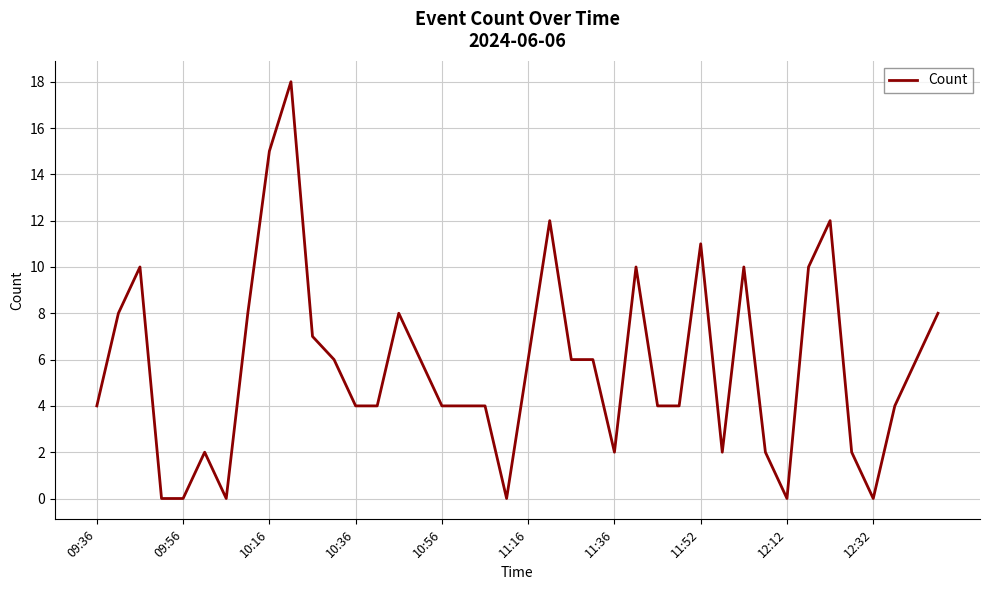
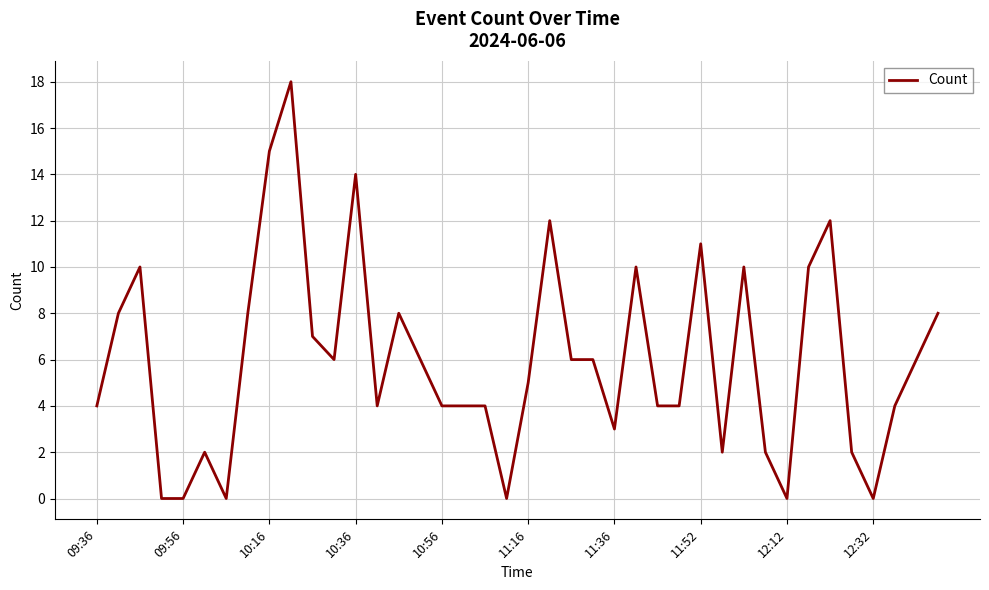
  {
    "09:36": 4,
    "09:56": 0,
    "10:16": 15,
-   "10:36": 4,
+   "10:36": 14,
    "10:56": 4,
-   "11:16": 6,
-   "11:36": 2,
+   "11:16": 5,
+   "11:36": 3,
    "11:52": 11,
    "12:12": 0,
    "12:32": 0
  }
